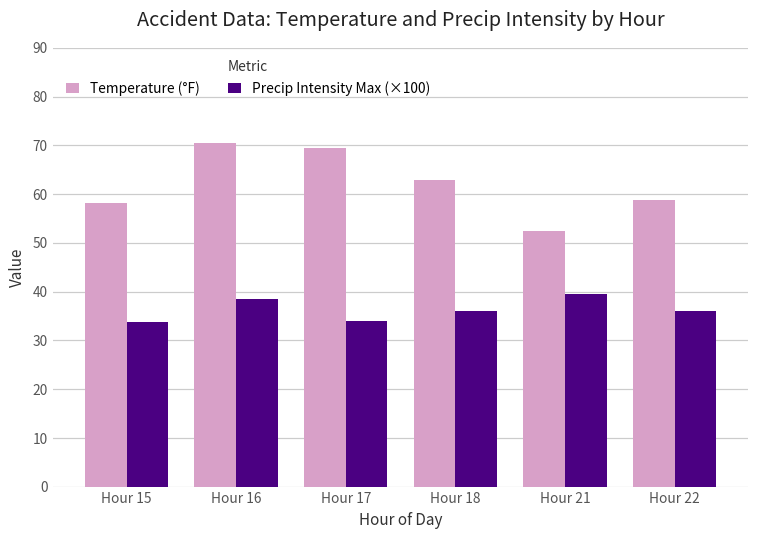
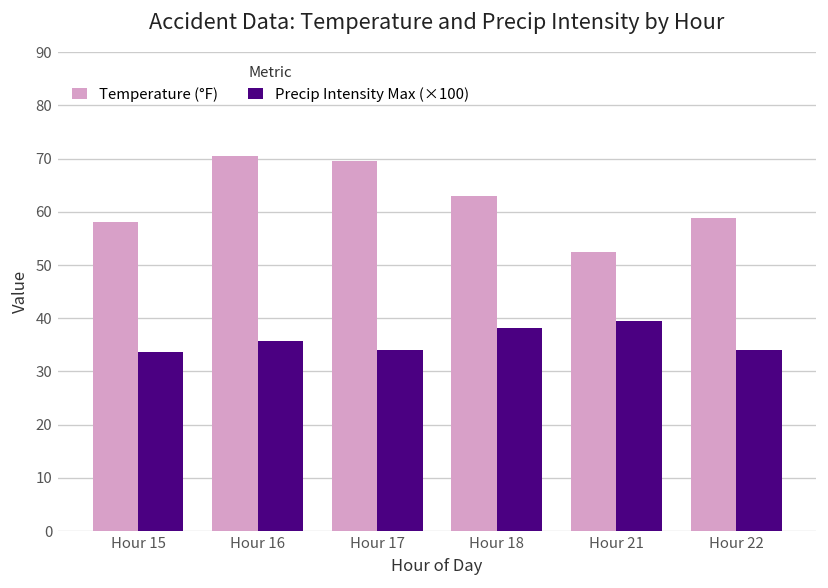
  {
    "Temperature (°F)": {
      "Hour 15": 58,
      "Hour 16": 71,
      "Hour 17": 69,
      "Hour 18": 63,
      "Hour 21": 53,
      "Hour 22": 59
    },
    "Precip Intensity Max (×100)": {
      "Hour 15": 34,
-     "Hour 16": 39,
+     "Hour 16": 36,
      "Hour 17": 34,
-     "Hour 18": 36,
+     "Hour 18": 38,
      "Hour 21": 40,
-     "Hour 22": 36
+     "Hour 22": 34
    }
  }
